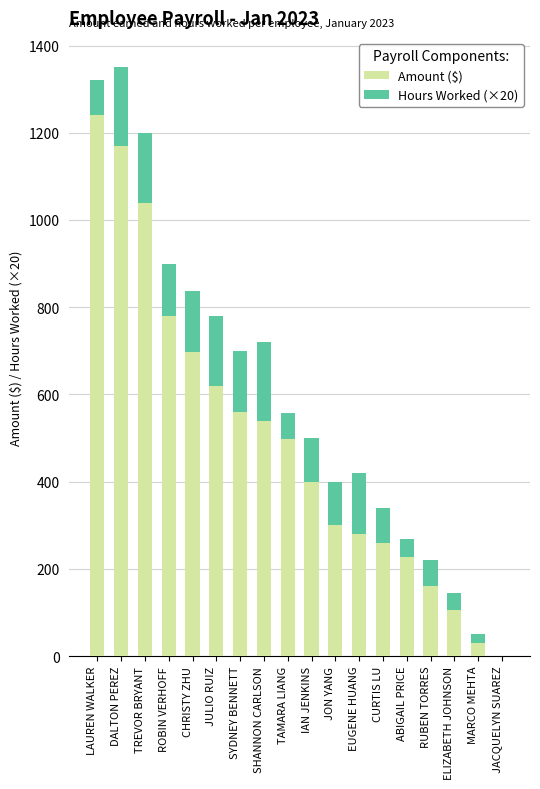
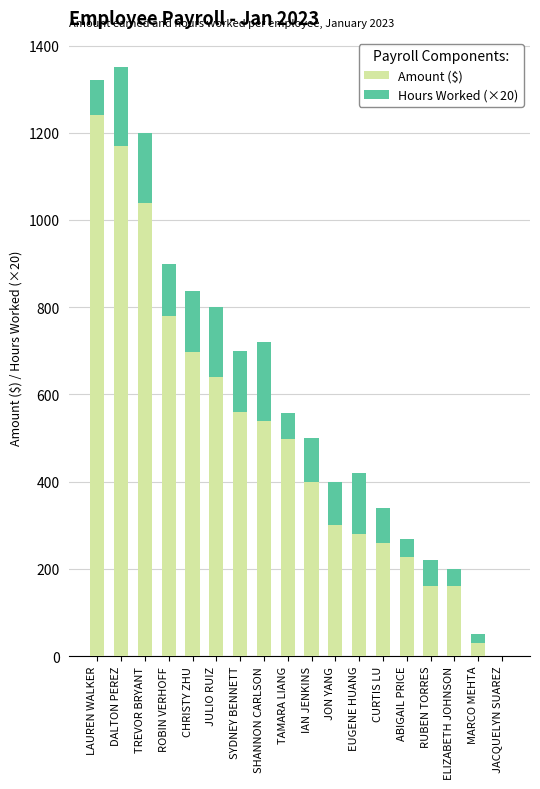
  {
    "Amount ($)": {
      "LAUREN WALKER": 1240,
      "DALTON PEREZ": 1170,
      "TREVOR BRYANT": 1040,
      "ROBIN VERHOFF": 780,
      "CHRISTY ZHU": 700,
-     "JULIO RUIZ": 620,
+     "JULIO RUIZ": 640,
      "SYDNEY BENNETT": 560,
      "SHANNON CARLSON": 540,
      "TAMARA LIANG": 500,
      "IAN JENKINS": 400,
      "JON YANG": 300,
      "EUGENE HUANG": 280,
      "CURTIS LU": 260,
      "ABIGAIL PRICE": 230,
      "RUBEN TORRES": 160,
-     "ELIZABETH JOHNSON": 110,
+     "ELIZABETH JOHNSON": 160,
      "MARCO MEHTA": 30,
      "JACQUELYN SUAREZ": 0
    },
    "Hours Worked (×20)": {
      "LAUREN WALKER": 80,
      "DALTON PEREZ": 180,
      "TREVOR BRYANT": 160,
      "ROBIN VERHOFF": 120,
      "CHRISTY ZHU": 140,
      "JULIO RUIZ": 160,
      "SYDNEY BENNETT": 140,
      "SHANNON CARLSON": 180,
      "TAMARA LIANG": 60,
      "IAN JENKINS": 100,
      "JON YANG": 100,
      "EUGENE HUANG": 140,
      "CURTIS LU": 80,
      "ABIGAIL PRICE": 40,
      "RUBEN TORRES": 60,
      "ELIZABETH JOHNSON": 40,
      "MARCO MEHTA": 20,
      "JACQUELYN SUAREZ": 0
    }
  }
